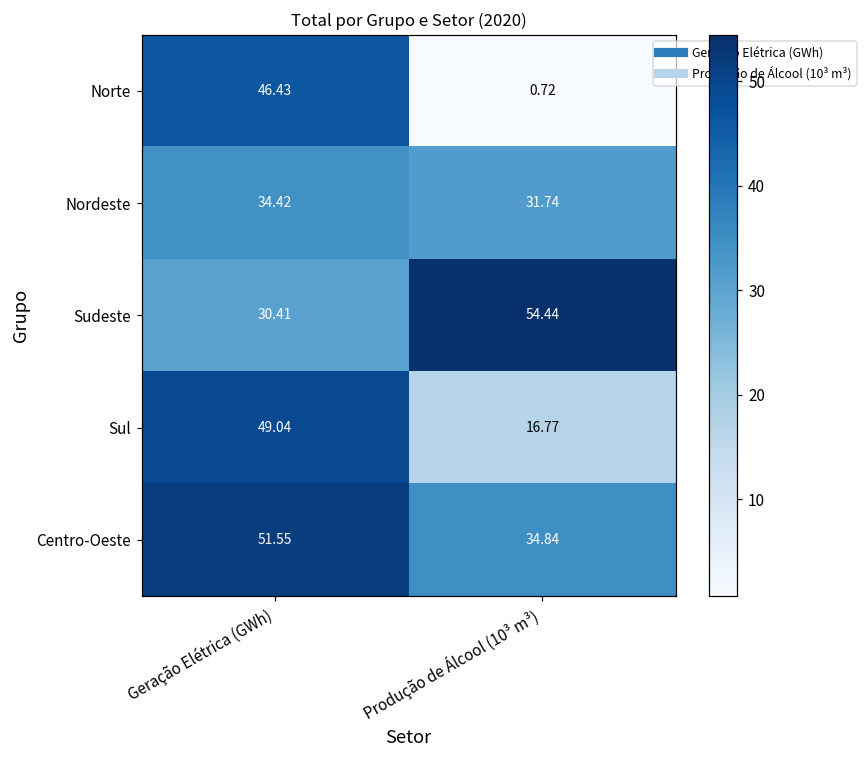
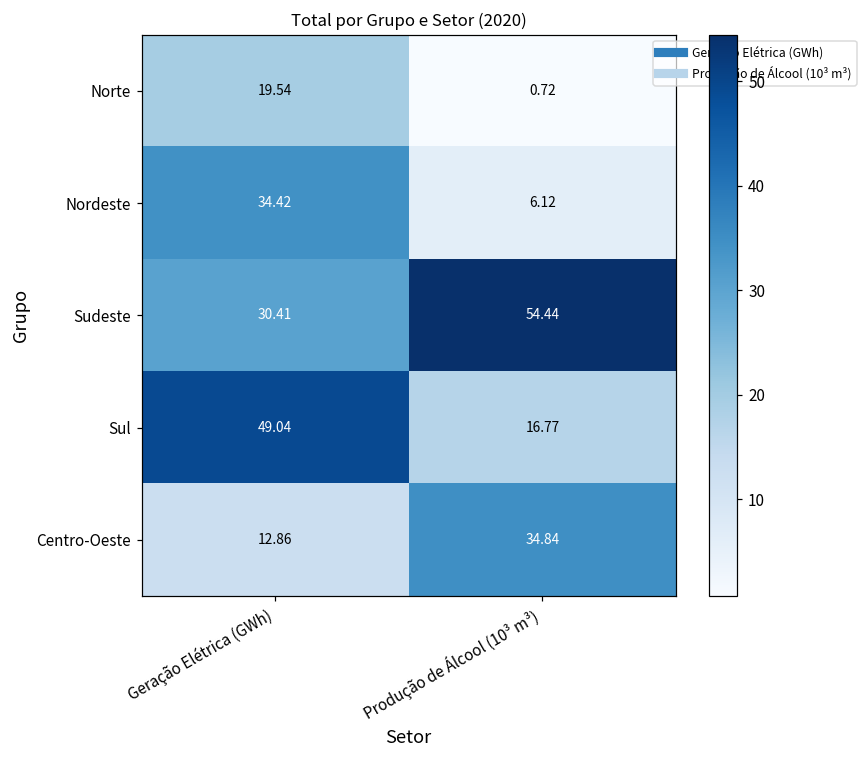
  {
    "Norte": {
-     "Geração Elétrica (GWh)": 46.43,
+     "Geração Elétrica (GWh)": 19.54,
      "Produção de Álcool (10³ m³)": 0.72
    },
    "Nordeste": {
      "Geração Elétrica (GWh)": 34.42,
-     "Produção de Álcool (10³ m³)": 31.74
+     "Produção de Álcool (10³ m³)": 6.12
    },
    "Sudeste": {
      "Geração Elétrica (GWh)": 30.41,
      "Produção de Álcool (10³ m³)": 54.44
    },
    "Sul": {
      "Geração Elétrica (GWh)": 49.04,
      "Produção de Álcool (10³ m³)": 16.77
    },
    "Centro-Oeste": {
-     "Geração Elétrica (GWh)": 51.55,
+     "Geração Elétrica (GWh)": 12.86,
      "Produção de Álcool (10³ m³)": 34.84
    }
  }
